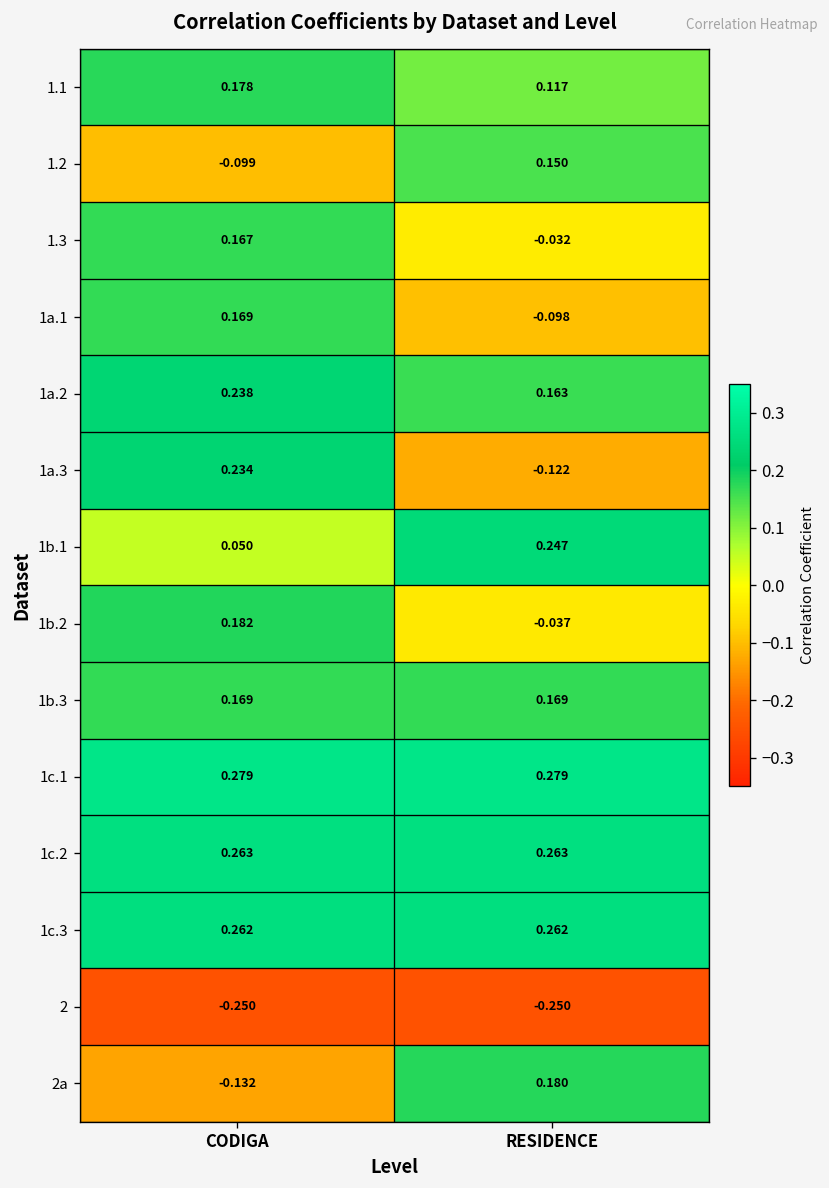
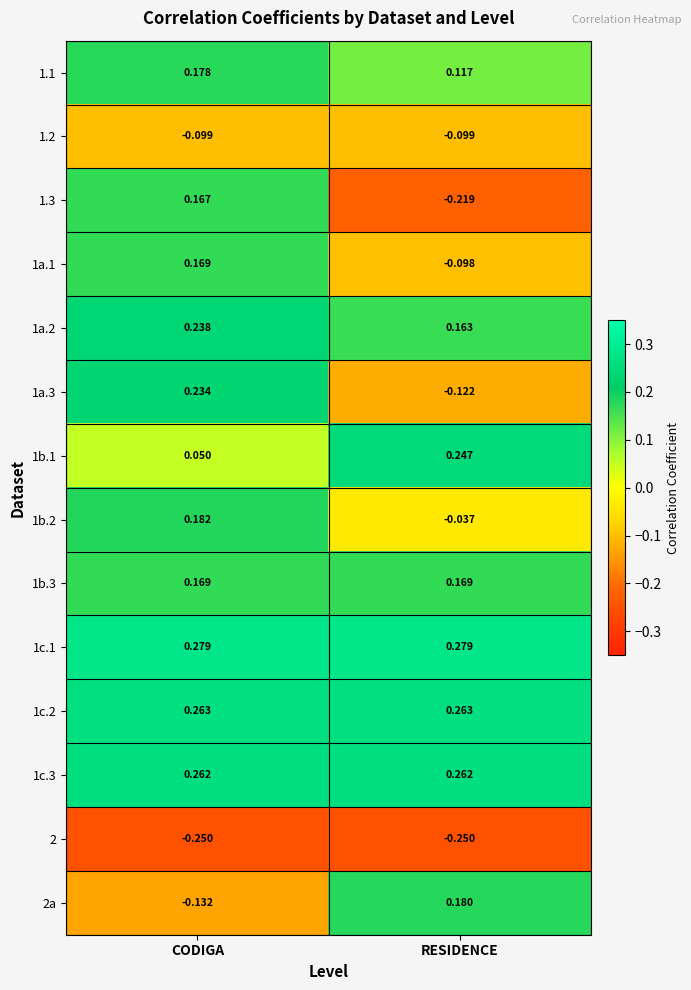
  {
    "1.1": {
      "CODIGA": 0.178,
      "RESIDENCE": 0.117
    },
    "1.2": {
      "CODIGA": -0.099,
-     "RESIDENCE": 0.150
+     "RESIDENCE": -0.099
    },
    "1.3": {
      "CODIGA": 0.167,
-     "RESIDENCE": -0.032
+     "RESIDENCE": -0.219
    },
    "1a.1": {
      "CODIGA": 0.169,
      "RESIDENCE": -0.098
    },
    "1a.2": {
      "CODIGA": 0.238,
      "RESIDENCE": 0.163
    },
    "1a.3": {
      "CODIGA": 0.234,
      "RESIDENCE": -0.122
    },
    "1b.1": {
      "CODIGA": 0.050,
      "RESIDENCE": 0.247
    },
    "1b.2": {
      "CODIGA": 0.182,
      "RESIDENCE": -0.037
    },
    "1b.3": {
      "CODIGA": 0.169,
      "RESIDENCE": 0.169
    },
    "1c.1": {
      "CODIGA": 0.279,
      "RESIDENCE": 0.279
    },
    "1c.2": {
      "CODIGA": 0.263,
      "RESIDENCE": 0.263
    },
    "1c.3": {
      "CODIGA": 0.262,
      "RESIDENCE": 0.262
    },
    "2": {
      "CODIGA": -0.250,
      "RESIDENCE": -0.250
    },
    "2a": {
      "CODIGA": -0.132,
      "RESIDENCE": 0.180
    }
  }
